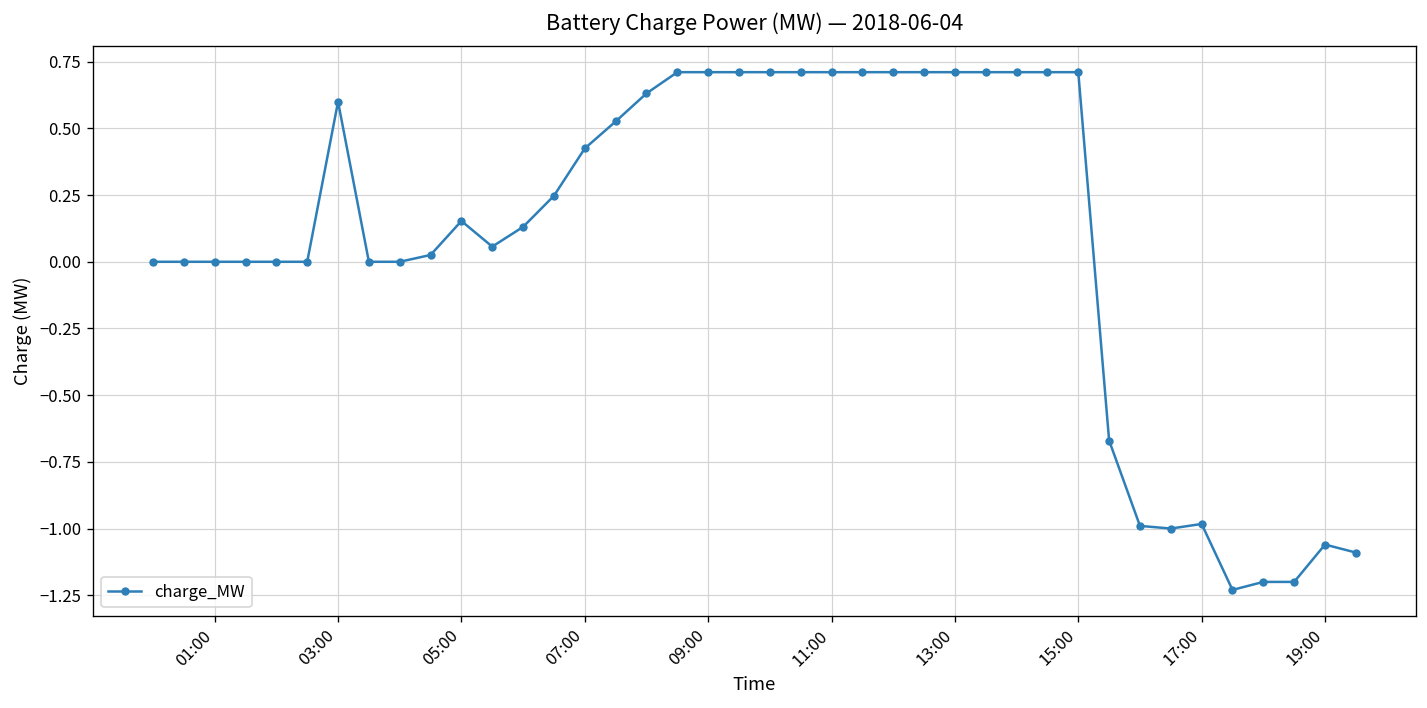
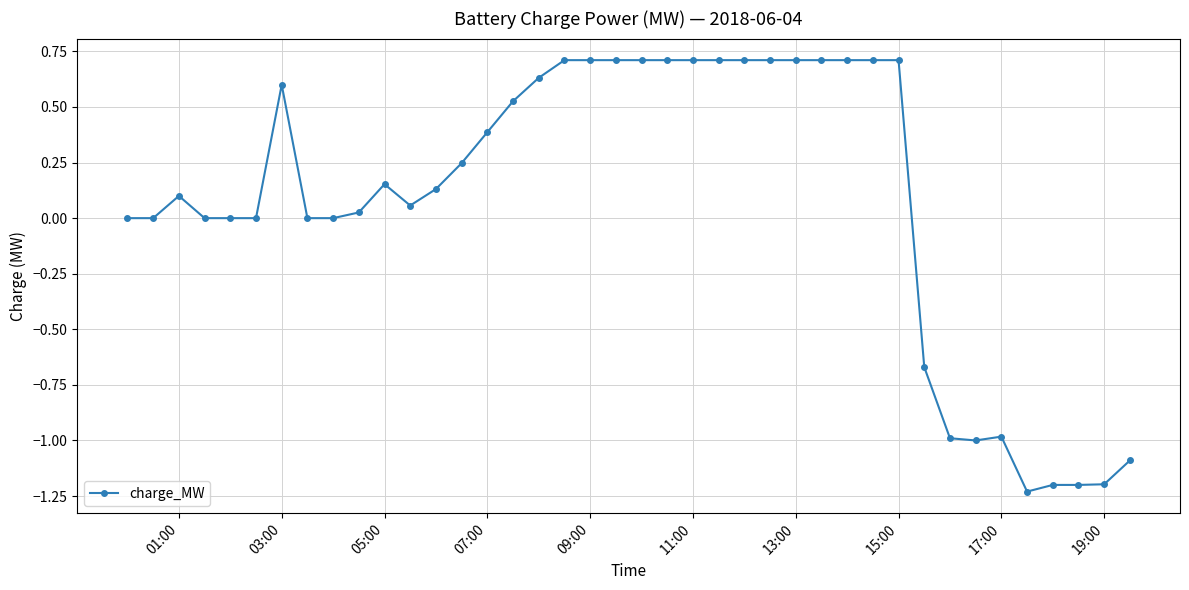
  {
-   "01:00": 0.0,
+   "01:00": 0.1,
    "03:00": 0.60,
    "05:00": 0.15,
-   "07:00": 0.42,
+   "07:00": 0.39,
    "09:00": 0.71,
    "11:00": 0.71,
    "13:00": 0.71,
    "15:00": 0.71,
    "17:00": -0.98,
-   "19:00": -1.06
+   "19:00": -1.20
  }
